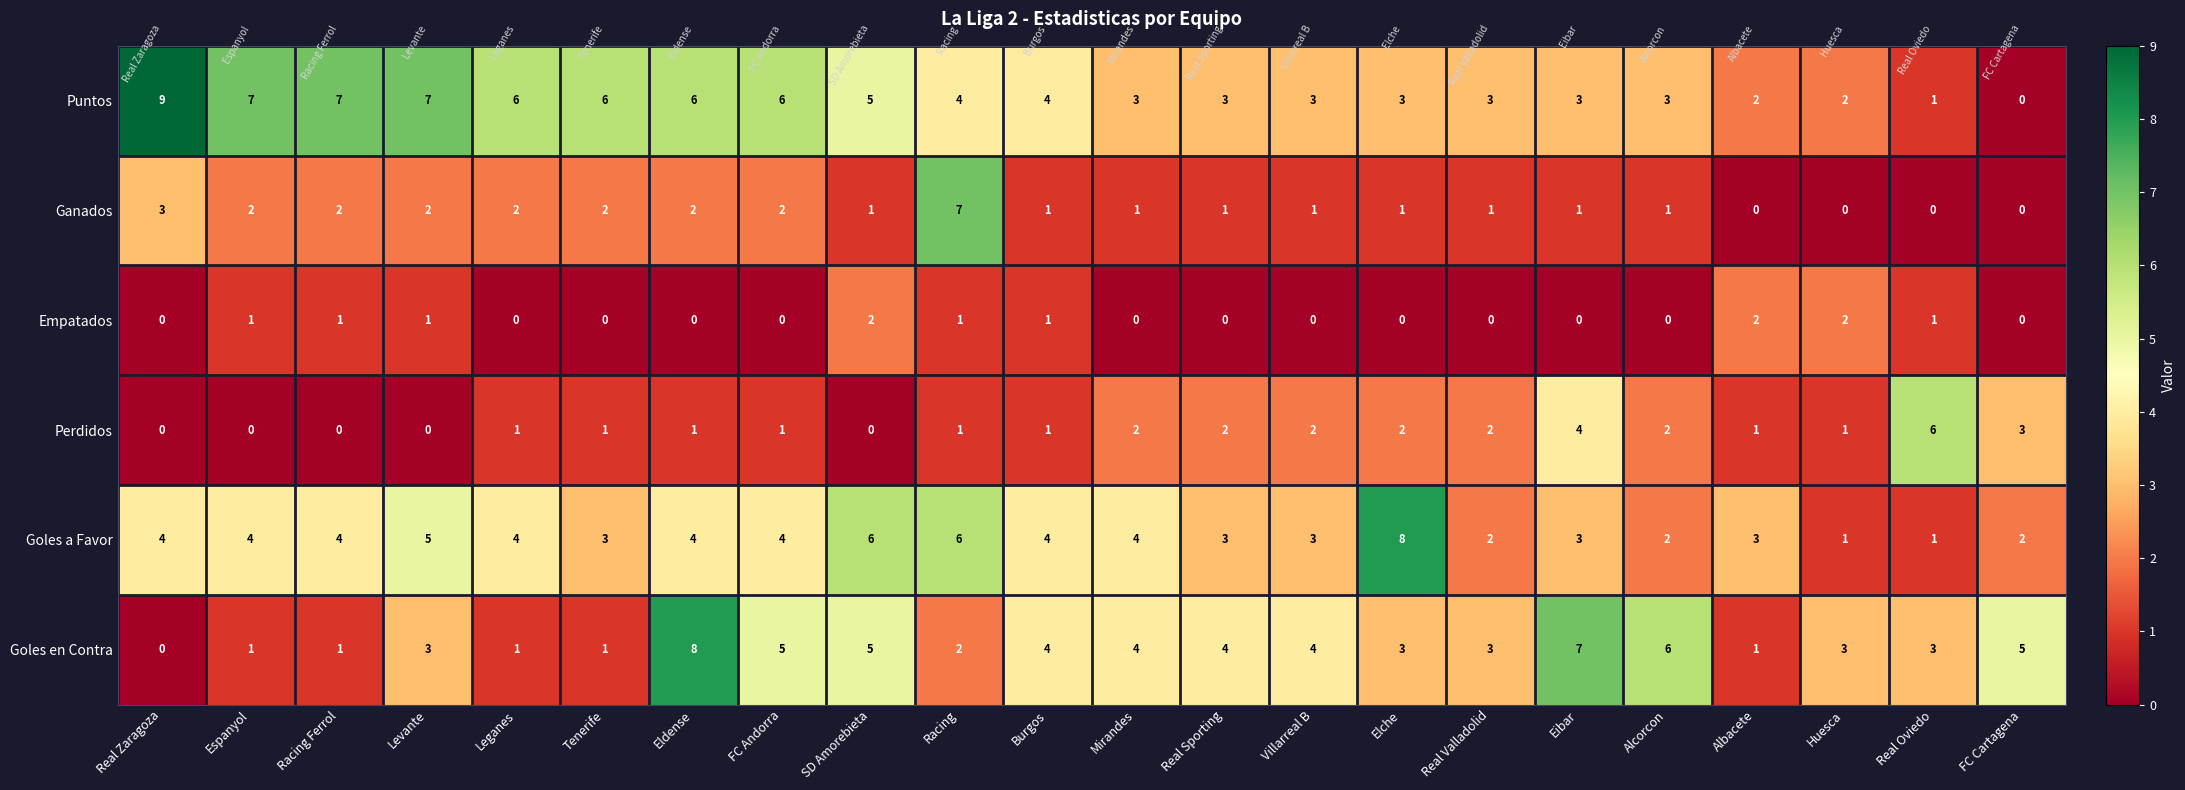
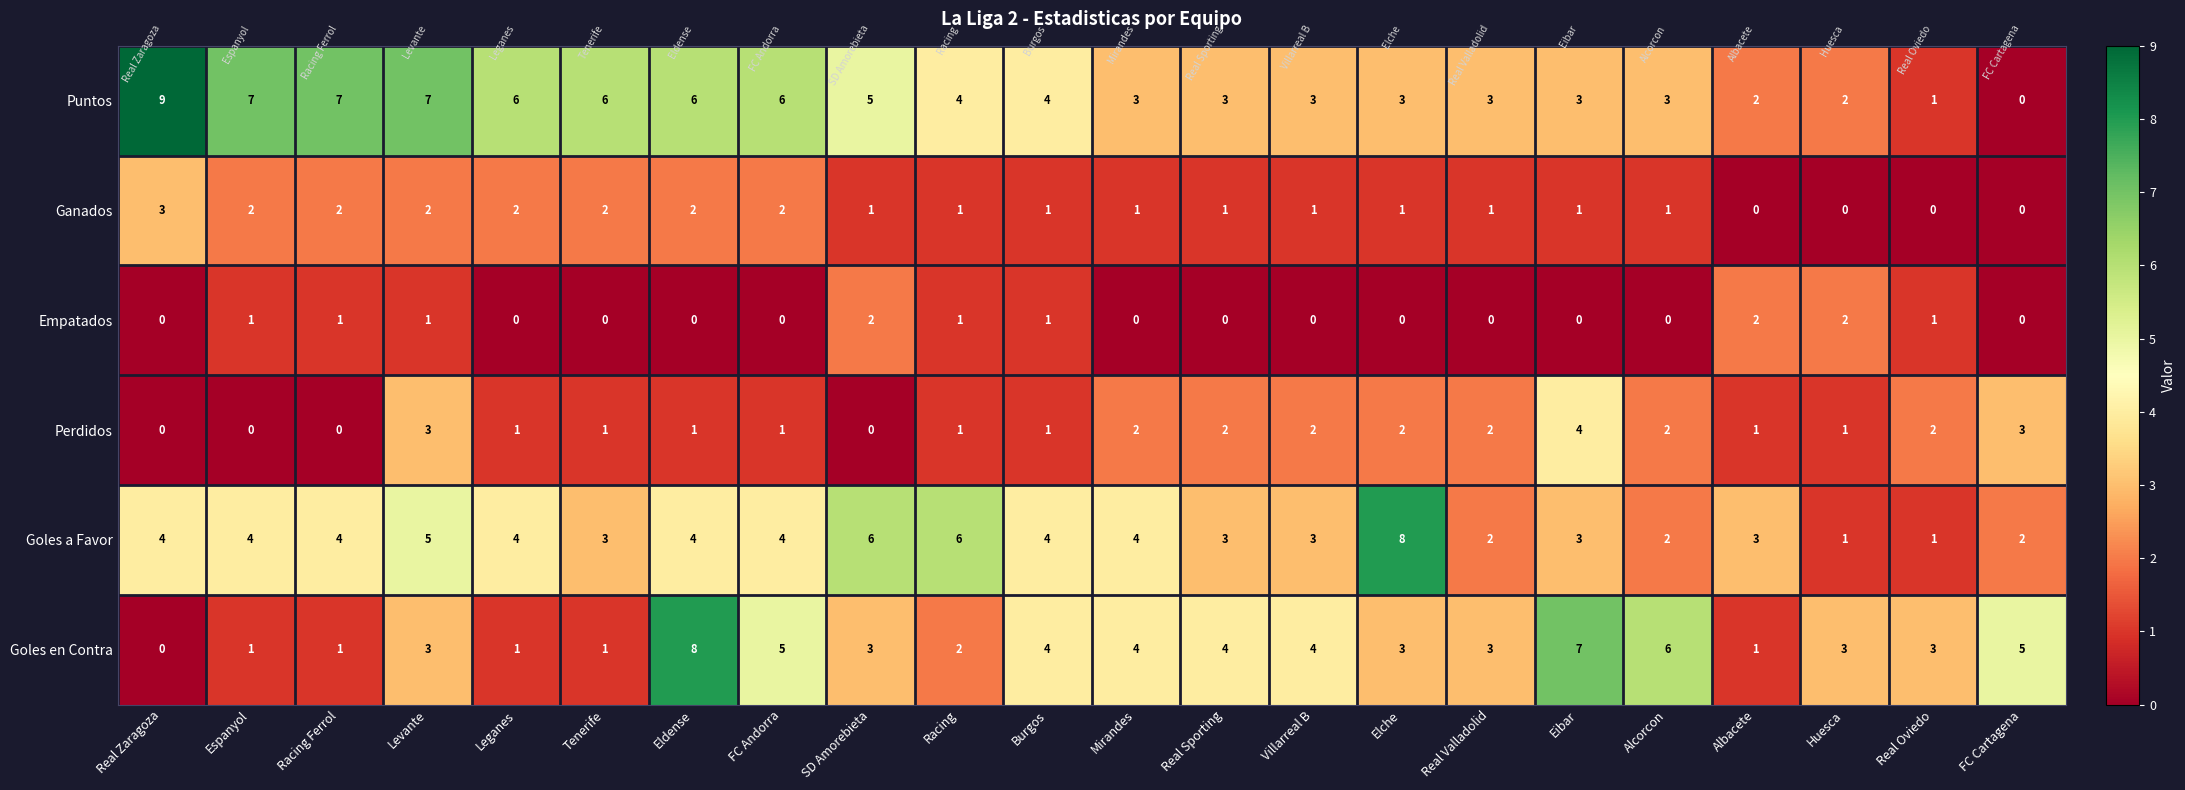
  {
    "Puntos": {
      "Espanyol": 7,
      "Levante": 7,
      "Leganes": 6,
      "Tenerife": 6,
      "Eldense": 6,
      "Racing": 4,
      "Burgos": 4,
      "Mirandes": 3,
      "Elche": 3,
      "Eibar": 3,
      "Alcorcon": 3,
      "Albacete": 2,
      "Huesca": 2
    },
    "Ganados": {
      "Real Zaragoza": 3,
      "Espanyol": 2,
      "Racing Ferrol": 2,
      "Levante": 2,
      "Leganes": 2,
      "Tenerife": 2,
      "Eldense": 2,
      "FC Andorra": 2,
      "SD Amorebieta": 1,
-     "Racing": 7,
+     "Racing": 1,
      "Burgos": 1,
      "Mirandes": 1,
      "Real Sporting": 1,
      "Villarreal B": 1,
      "Elche": 1,
      "Real Valladolid": 1,
      "Eibar": 1,
      "Alcorcon": 1,
      "Albacete": 0,
      "Huesca": 0,
      "Real Oviedo": 0,
      "FC Cartagena": 0
    },
    "Empatados": {
      "Real Zaragoza": 0,
      "Espanyol": 1,
      "Racing Ferrol": 1,
      "Levante": 1,
      "Leganes": 0,
      "Tenerife": 0,
      "Eldense": 0,
      "FC Andorra": 0,
      "SD Amorebieta": 2,
      "Racing": 1,
      "Burgos": 1,
      "Mirandes": 0,
      "Real Sporting": 0,
      "Villarreal B": 0,
      "Elche": 0,
      "Real Valladolid": 0,
      "Eibar": 0,
      "Alcorcon": 0,
      "Albacete": 2,
      "Huesca": 2,
      "Real Oviedo": 1,
      "FC Cartagena": 0
    },
    "Perdidos": {
      "Real Zaragoza": 0,
      "Espanyol": 0,
      "Racing Ferrol": 0,
-     "Levante": 0,
+     "Levante": 3,
      "Leganes": 1,
      "Tenerife": 1,
      "Eldense": 1,
      "FC Andorra": 1,
      "SD Amorebieta": 0,
      "Racing": 1,
      "Burgos": 1,
      "Mirandes": 2,
      "Real Sporting": 2,
      "Villarreal B": 2,
      "Elche": 2,
      "Real Valladolid": 2,
      "Eibar": 4,
      "Alcorcon": 2,
      "Albacete": 1,
      "Huesca": 1,
-     "Real Oviedo": 6,
+     "Real Oviedo": 2,
      "FC Cartagena": 3
    },
    "Goles a Favor": {
      "Real Zaragoza": 4,
      "Espanyol": 4,
      "Racing Ferrol": 4,
      "Levante": 5,
      "Leganes": 4,
      "Tenerife": 3,
      "Eldense": 4,
      "FC Andorra": 4,
      "SD Amorebieta": 6,
      "Racing": 6,
      "Burgos": 4,
      "Mirandes": 4,
      "Real Sporting": 3,
      "Villarreal B": 3,
      "Elche": 8,
      "Real Valladolid": 2,
      "Eibar": 3,
      "Alcorcon": 2,
      "Albacete": 3,
      "Huesca": 1,
      "Real Oviedo": 1,
      "FC Cartagena": 2
    },
    "Goles en Contra": {
      "Real Zaragoza": 0,
      "Espanyol": 1,
      "Racing Ferrol": 1,
      "Levante": 3,
      "Leganes": 1,
      "Tenerife": 1,
      "Eldense": 8,
      "FC Andorra": 5,
-     "SD Amorebieta": 5,
+     "SD Amorebieta": 3,
      "Racing": 2,
      "Burgos": 4,
      "Mirandes": 4,
      "Real Sporting": 4,
      "Villarreal B": 4,
      "Elche": 3,
      "Real Valladolid": 3,
      "Eibar": 7,
      "Alcorcon": 6,
      "Albacete": 1,
      "Huesca": 3,
      "Real Oviedo": 3,
      "FC Cartagena": 5
    }
  }
